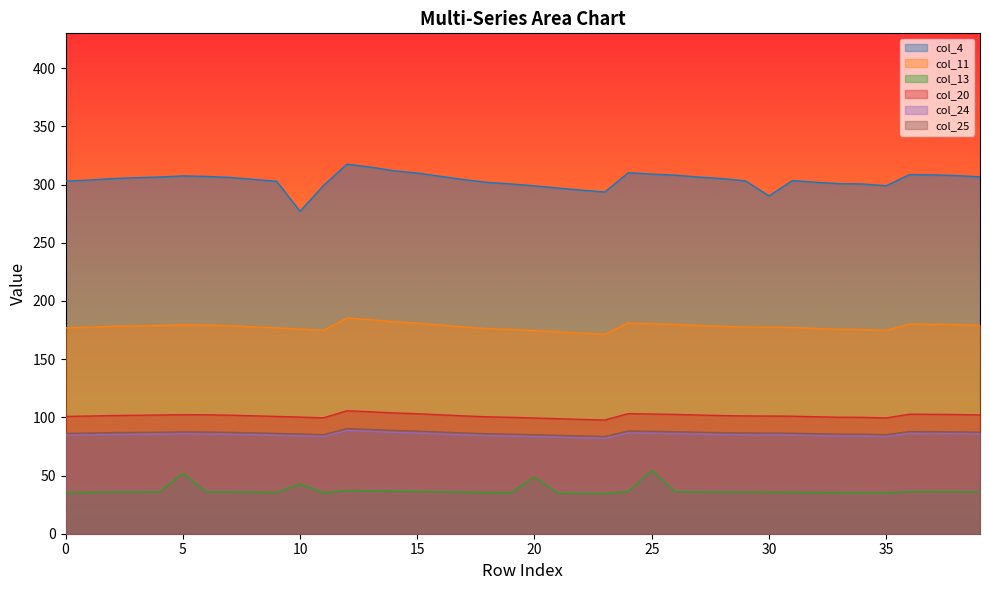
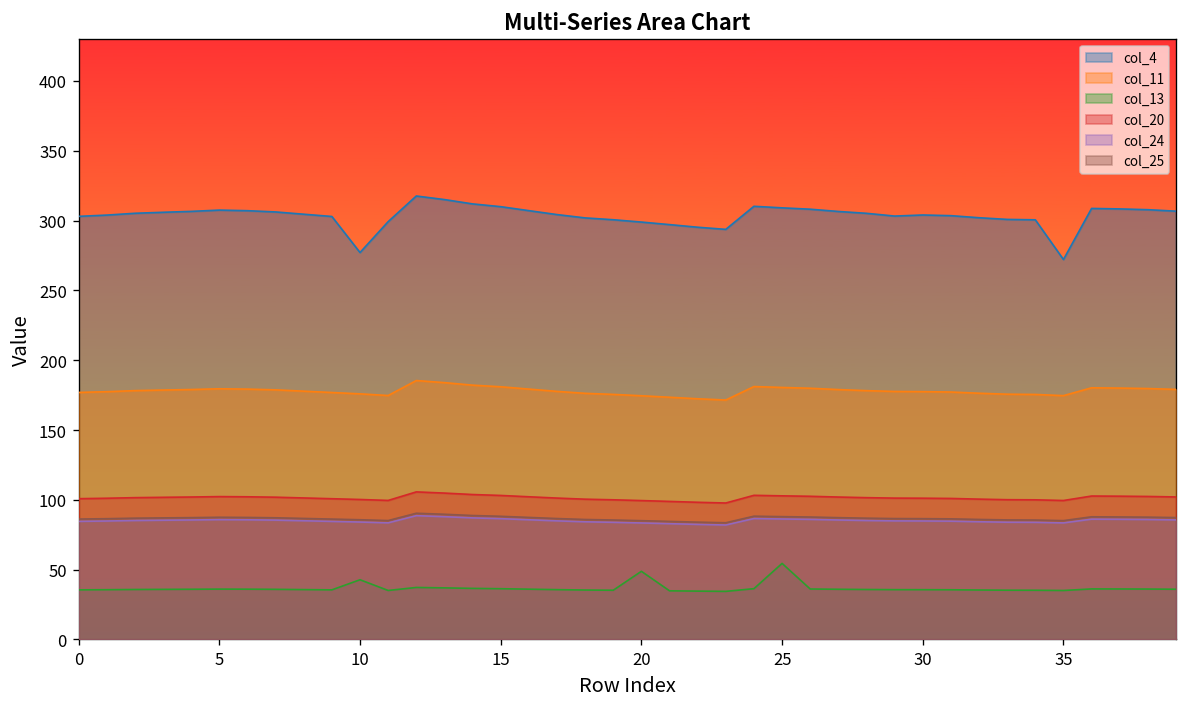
  {
    "col_4": {
      "0": 303,
      "5": 307,
      "10": 277,
      "15": 310,
      "20": 299,
      "25": 309,
-     "30": 290,
-     "35": 299
+     "30": 304,
+     "35": 272
    },
    "col_13": {
      "0": 36,
-     "5": 52,
+     "5": 36,
      "10": 43,
      "15": 36,
      "20": 49,
      "25": 54,
      "30": 36,
      "35": 35
    }
  }
